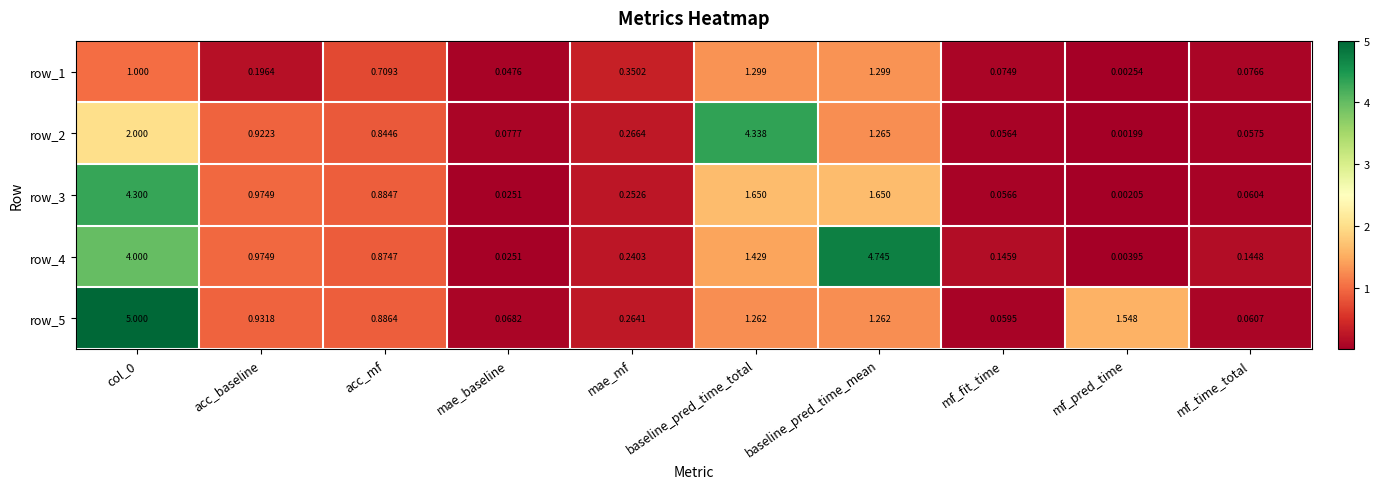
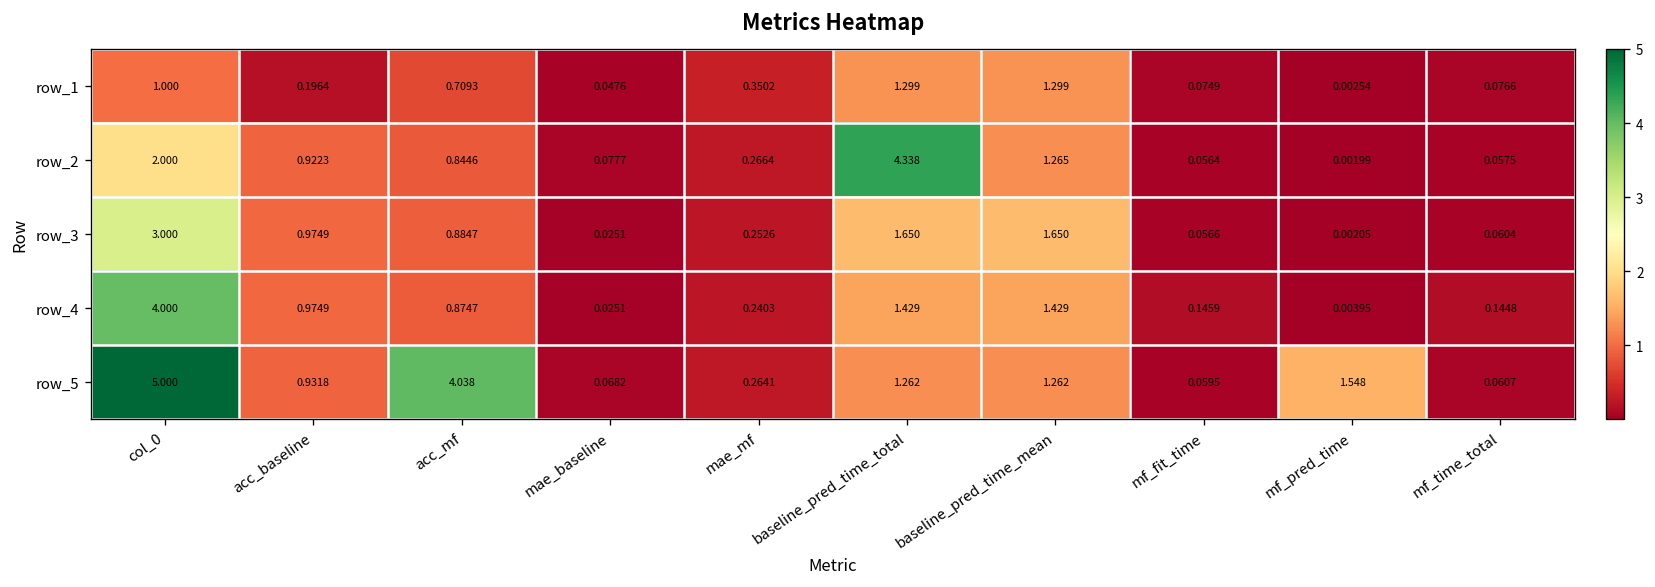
  {
    "row_1": {
      "col_0": 1.000,
      "acc_baseline": 0.1964,
      "acc_mf": 0.7093,
      "mae_baseline": 0.0476,
      "mae_mf": 0.3502,
      "baseline_pred_time_total": 1.299,
      "baseline_pred_time_mean": 1.299,
      "mf_fit_time": 0.0749,
      "mf_pred_time": 0.00254,
      "mf_time_total": 0.0766
    },
    "row_2": {
      "col_0": 2.000,
      "acc_baseline": 0.9223,
      "acc_mf": 0.8446,
      "mae_baseline": 0.0777,
      "mae_mf": 0.2664,
      "baseline_pred_time_total": 4.338,
      "baseline_pred_time_mean": 1.265,
      "mf_fit_time": 0.0564,
      "mf_pred_time": 0.00199,
      "mf_time_total": 0.0575
    },
    "row_3": {
-     "col_0": 4.300,
+     "col_0": 3.000,
      "acc_baseline": 0.9749,
      "acc_mf": 0.8847,
      "mae_baseline": 0.0251,
      "mae_mf": 0.2526,
      "baseline_pred_time_total": 1.650,
      "baseline_pred_time_mean": 1.650,
      "mf_fit_time": 0.0566,
      "mf_pred_time": 0.00205,
      "mf_time_total": 0.0604
    },
    "row_4": {
      "col_0": 4.000,
      "acc_baseline": 0.9749,
      "acc_mf": 0.8747,
      "mae_baseline": 0.0251,
      "mae_mf": 0.2403,
      "baseline_pred_time_total": 1.429,
-     "baseline_pred_time_mean": 4.745,
+     "baseline_pred_time_mean": 1.429,
      "mf_fit_time": 0.1459,
      "mf_pred_time": 0.00395,
      "mf_time_total": 0.1448
    },
    "row_5": {
      "col_0": 5.000,
      "acc_baseline": 0.9318,
-     "acc_mf": 0.8864,
+     "acc_mf": 4.038,
      "mae_baseline": 0.0682,
      "mae_mf": 0.2641,
      "baseline_pred_time_total": 1.262,
      "baseline_pred_time_mean": 1.262,
      "mf_fit_time": 0.0595,
      "mf_pred_time": 1.548,
      "mf_time_total": 0.0607
    }
  }
